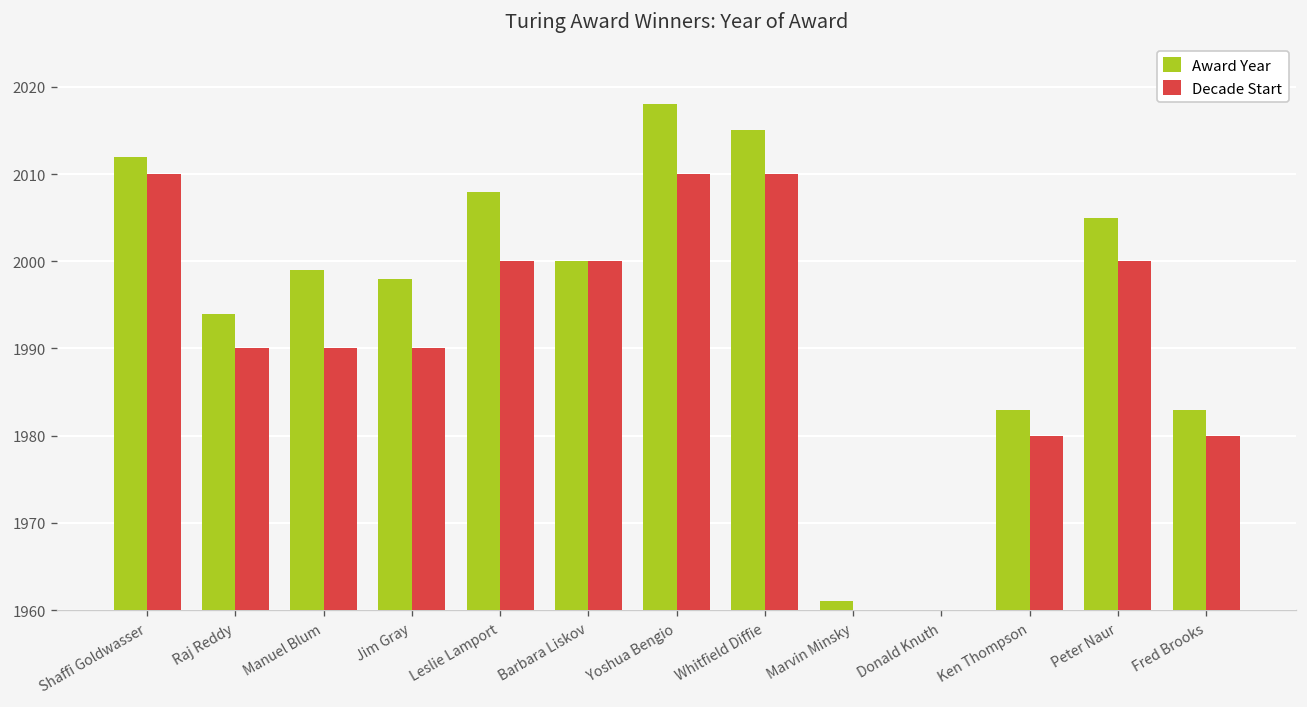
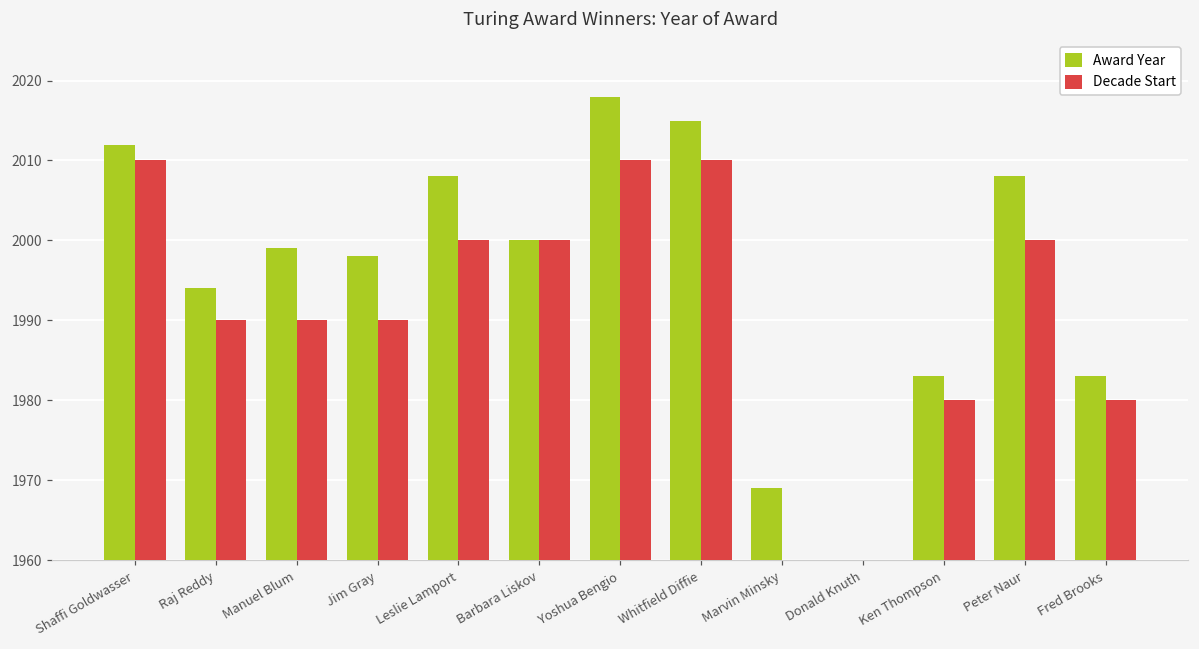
  {
    "Award Year": {
      "Shaffi Goldwasser": 2012,
      "Raj Reddy": 1994,
      "Manuel Blum": 1999,
      "Jim Gray": 1998,
      "Leslie Lamport": 2008,
      "Barbara Liskov": 2000,
      "Yoshua Bengio": 2018,
      "Whitfield Diffie": 2015,
-     "Marvin Minsky": 1961,
+     "Marvin Minsky": 1969,
      "Ken Thompson": 1983,
-     "Peter Naur": 2005,
+     "Peter Naur": 2008,
      "Fred Brooks": 1983
    },
    "Decade Start": {
      "Shaffi Goldwasser": 2010,
      "Raj Reddy": 1990,
      "Manuel Blum": 1990,
      "Jim Gray": 1990,
      "Leslie Lamport": 2000,
      "Barbara Liskov": 2000,
      "Yoshua Bengio": 2010,
      "Whitfield Diffie": 2010,
      "Marvin Minsky": 1960,
      "Ken Thompson": 1980,
      "Peter Naur": 2000,
      "Fred Brooks": 1980
    }
  }
